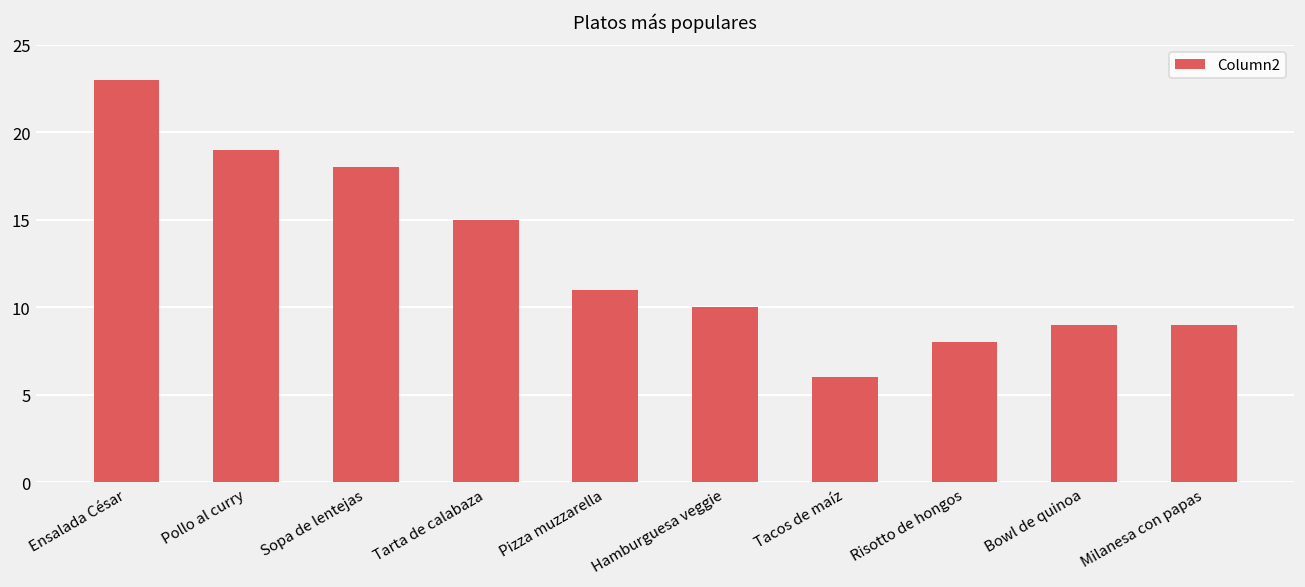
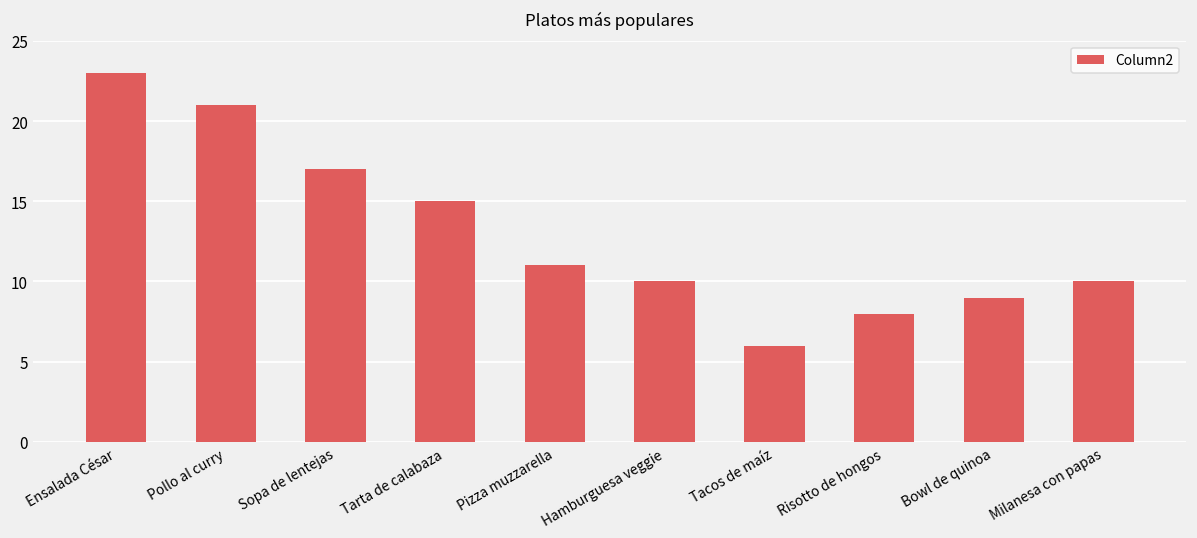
  {
    "Ensalada César": 23,
-   "Pollo al curry": 19,
-   "Sopa de lentejas": 18,
+   "Pollo al curry": 21,
+   "Sopa de lentejas": 17,
    "Tarta de calabaza": 15,
    "Pizza muzzarella": 11,
    "Hamburguesa veggie": 10,
    "Tacos de maíz": 6,
    "Risotto de hongos": 8,
    "Bowl de quinoa": 9,
-   "Milanesa con papas": 9
+   "Milanesa con papas": 10
  }
